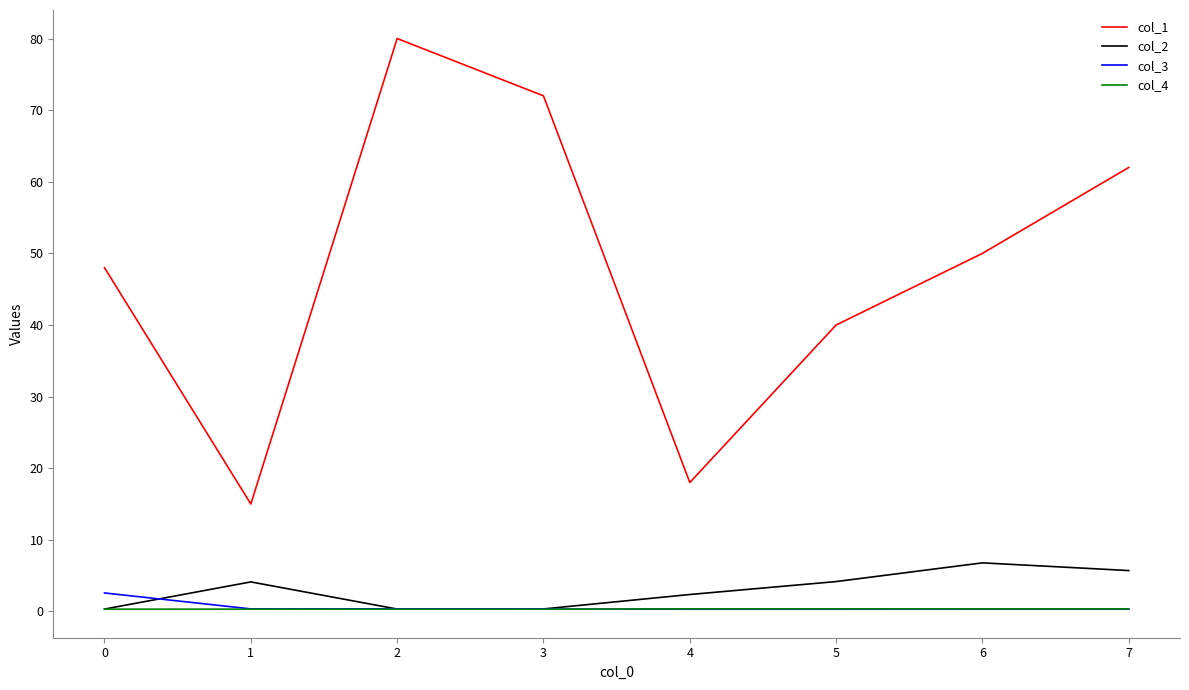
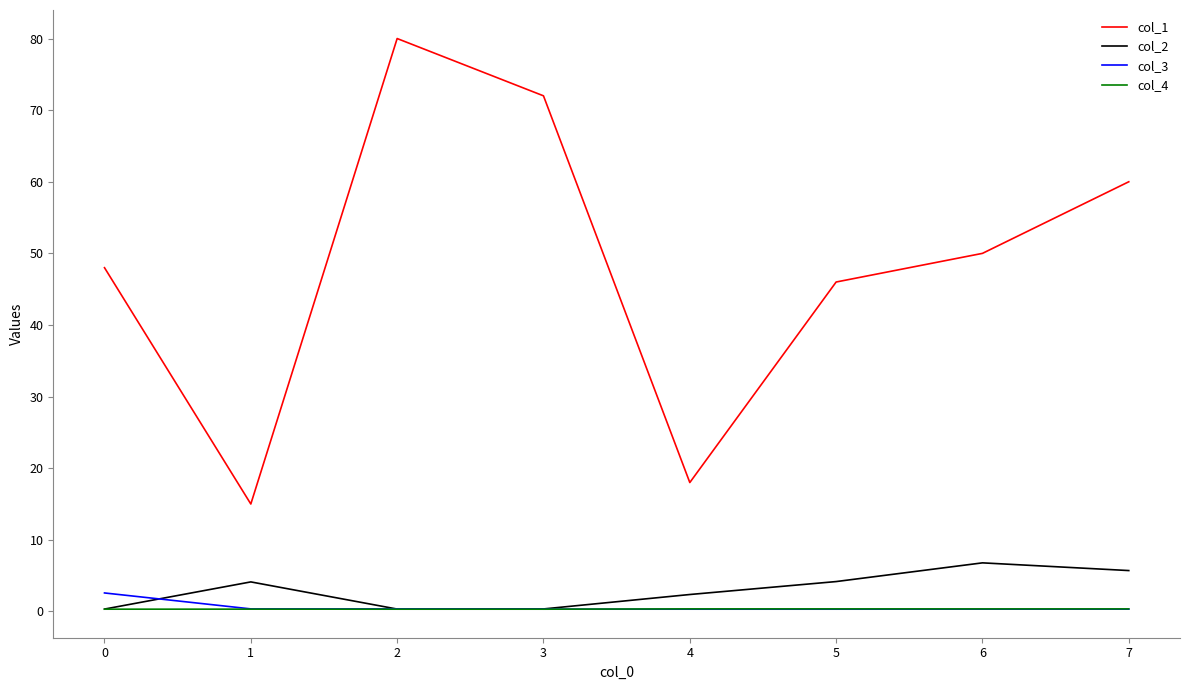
  {
    "col_1": {
      "0": 48,
      "1": 15,
      "2": 80,
      "3": 72,
      "4": 18,
-     "5": 40,
+     "5": 46,
      "6": 50,
-     "7": 62
+     "7": 60
    },
    "col_2": {
      "1": 4,
      "4": 2,
      "5": 4,
      "6": 7,
      "7": 6
    },
    "col_3": {
      "0": 3
    }
  }
